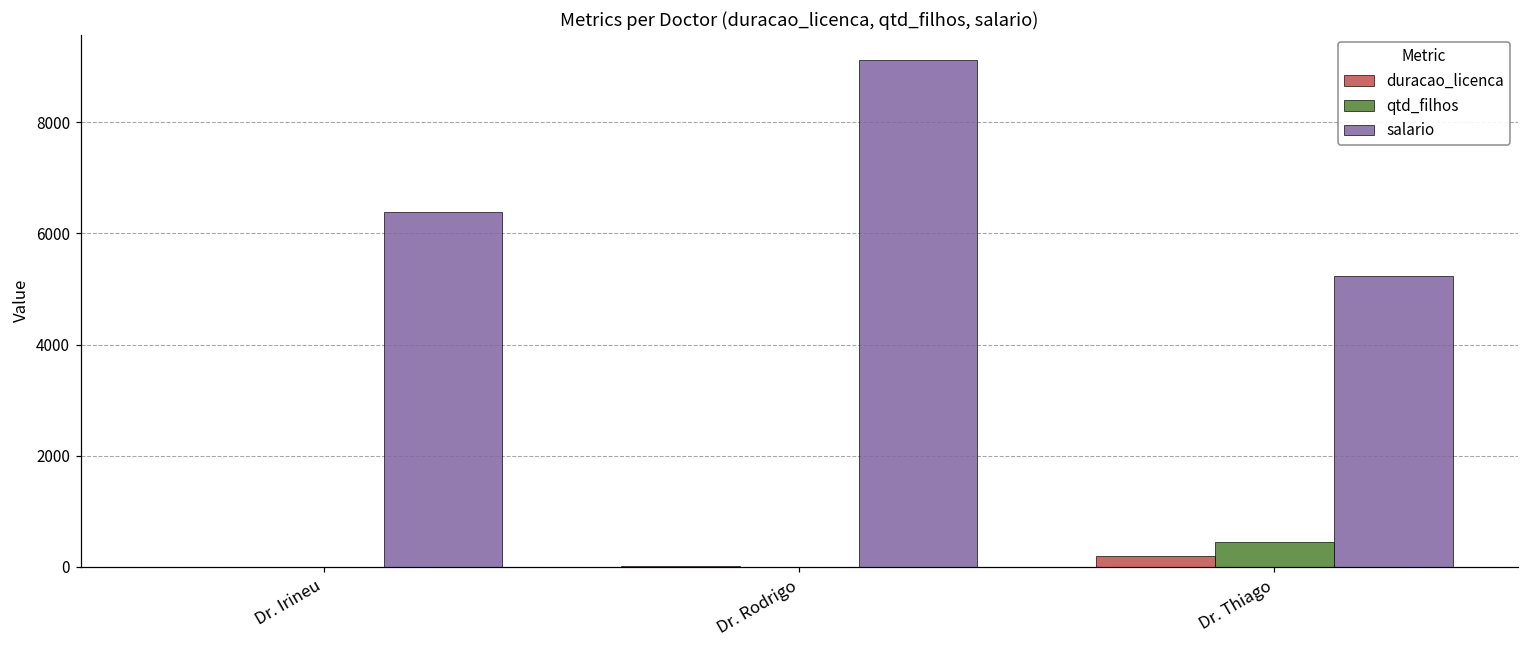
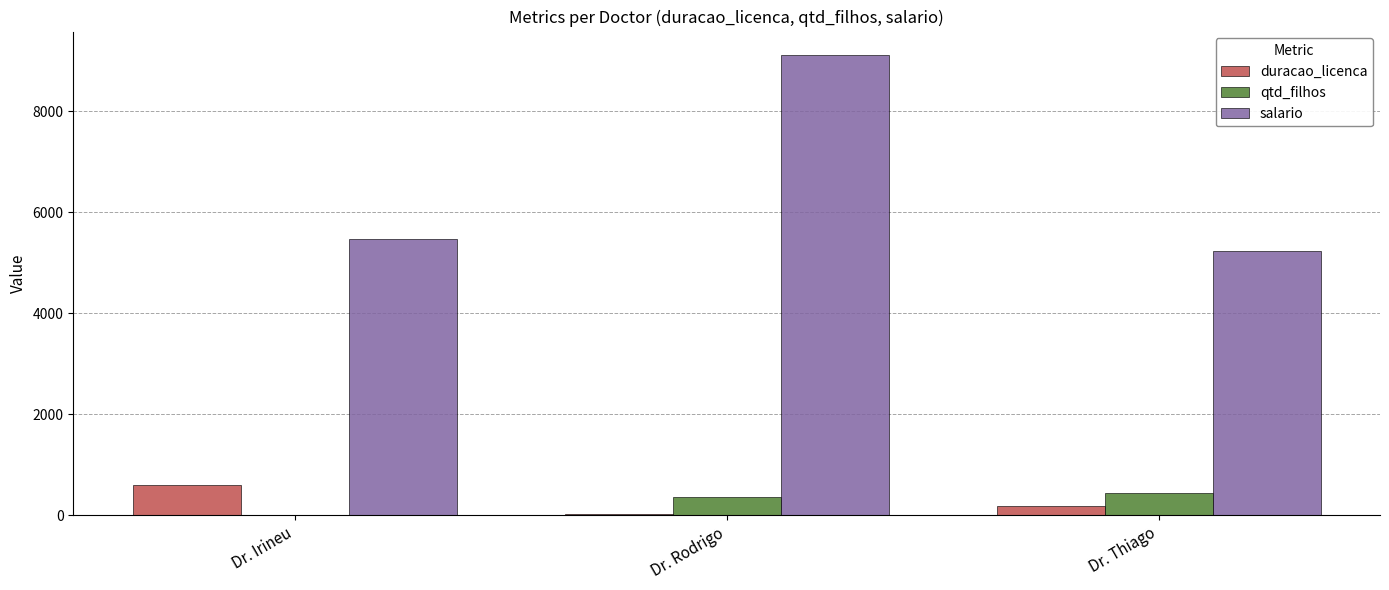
  {
    "duracao_licenca": {
-     "Dr. Irineu": 0,
+     "Dr. Irineu": 600,
      "Dr. Thiago": 200
    },
    "qtd_filhos": {
-     "Dr. Rodrigo": 0,
+     "Dr. Rodrigo": 400,
      "Dr. Thiago": 400
    },
    "salario": {
-     "Dr. Irineu": 6400,
+     "Dr. Irineu": 5500,
      "Dr. Rodrigo": 9100,
      "Dr. Thiago": 5200
    }
  }
